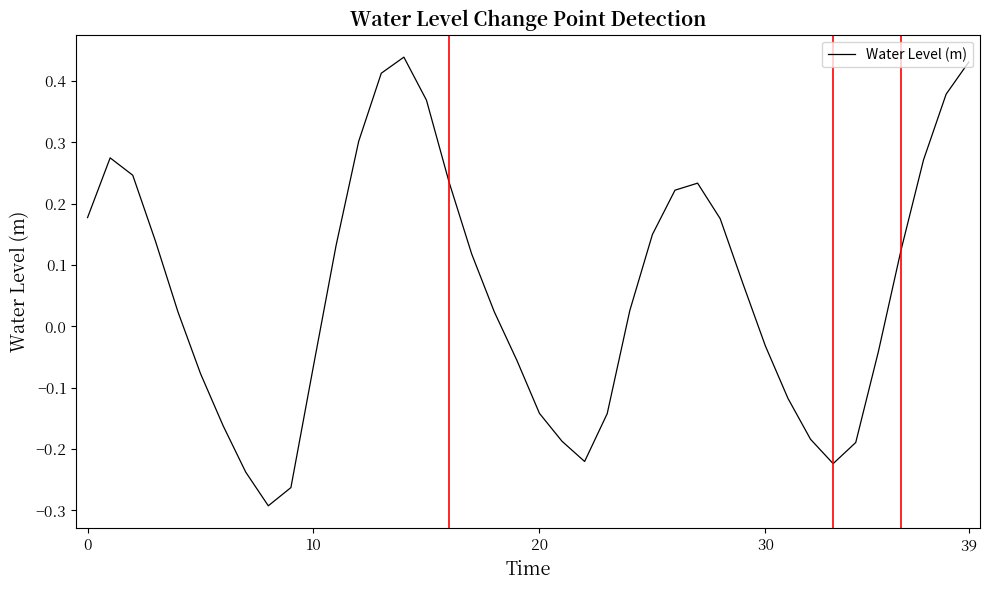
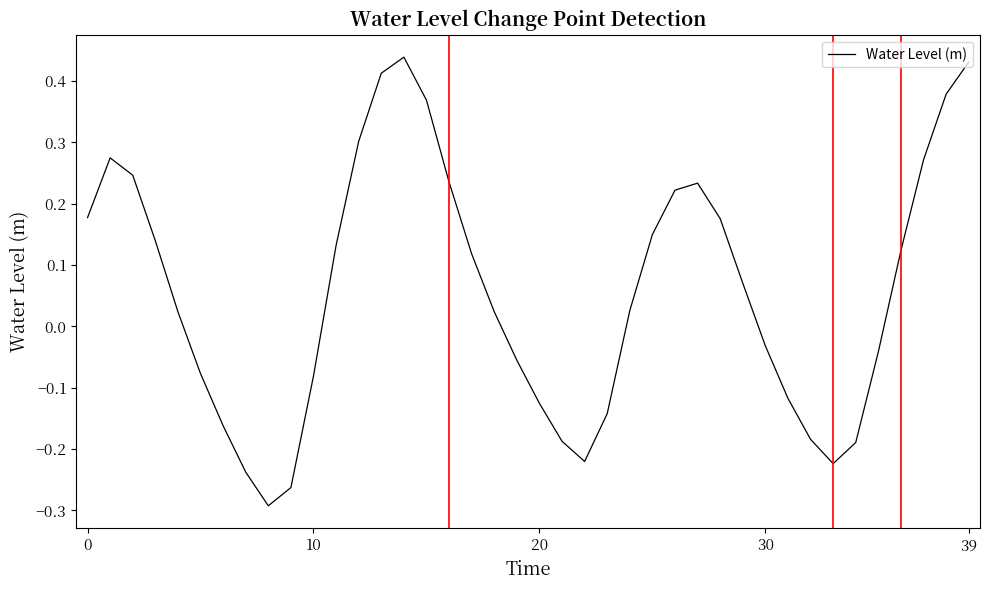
  {
    "0": 0.18,
-   "10": -0.06,
-   "20": -0.14,
+   "10": -0.08,
+   "20": -0.13,
    "30": -0.03
  }
